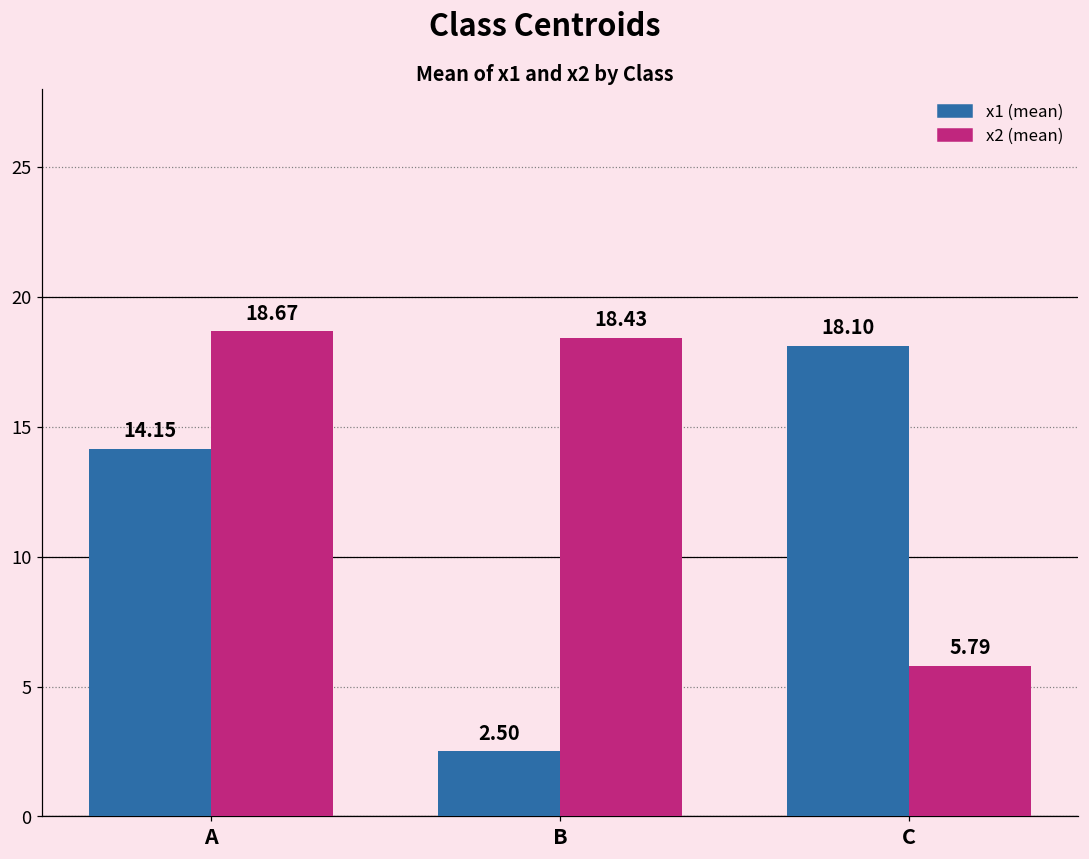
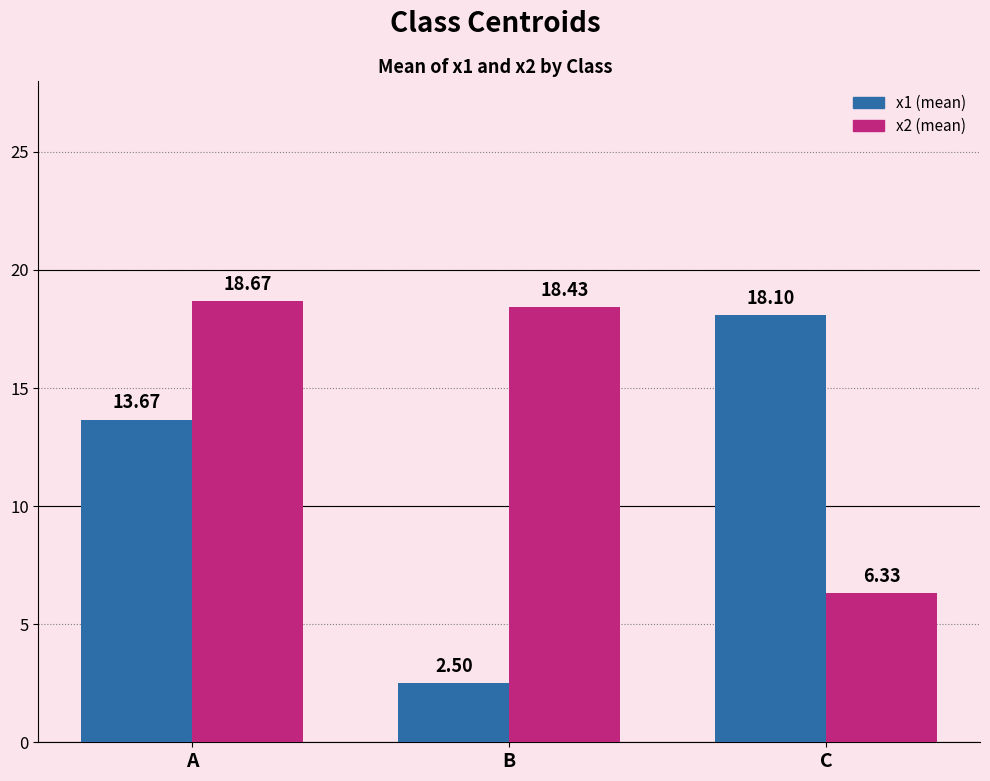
  {
    "x1 (mean)": {
-     "A": 14.15,
+     "A": 13.67,
      "B": 2.50,
      "C": 18.10
    },
    "x2 (mean)": {
      "A": 18.67,
      "B": 18.43,
-     "C": 5.79
+     "C": 6.33
    }
  }
